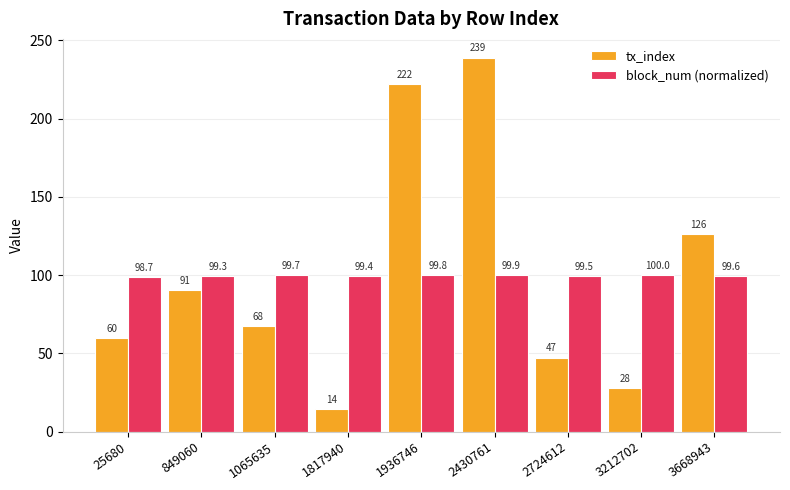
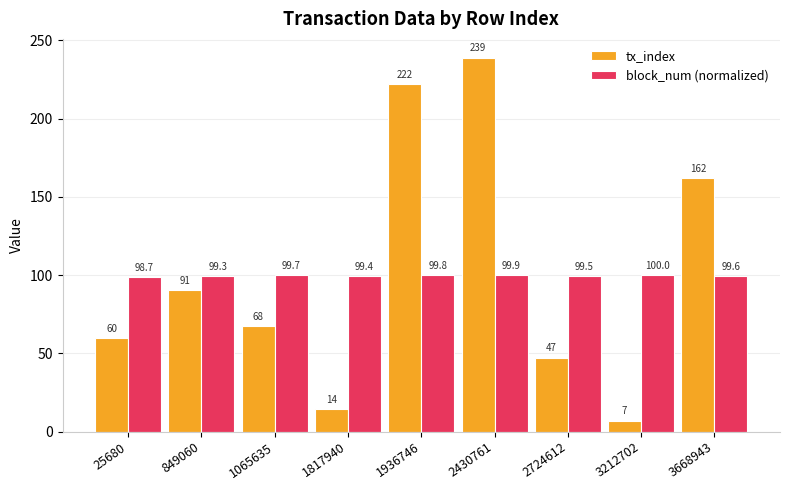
  {
    "tx_index": {
      "25680": 60,
      "849060": 91,
      "1065635": 68,
      "1817940": 14,
      "1936746": 222,
      "2430761": 239,
      "2724612": 47,
-     "3212702": 28,
-     "3668943": 126
+     "3212702": 7,
+     "3668943": 162
    },
    "block_num (normalized)": {
      "25680": 98.7,
      "849060": 99.3,
      "1065635": 99.7,
      "1817940": 99.4,
      "1936746": 99.8,
      "2430761": 99.9,
      "2724612": 99.5,
      "3212702": 100.0,
      "3668943": 99.6
    }
  }
